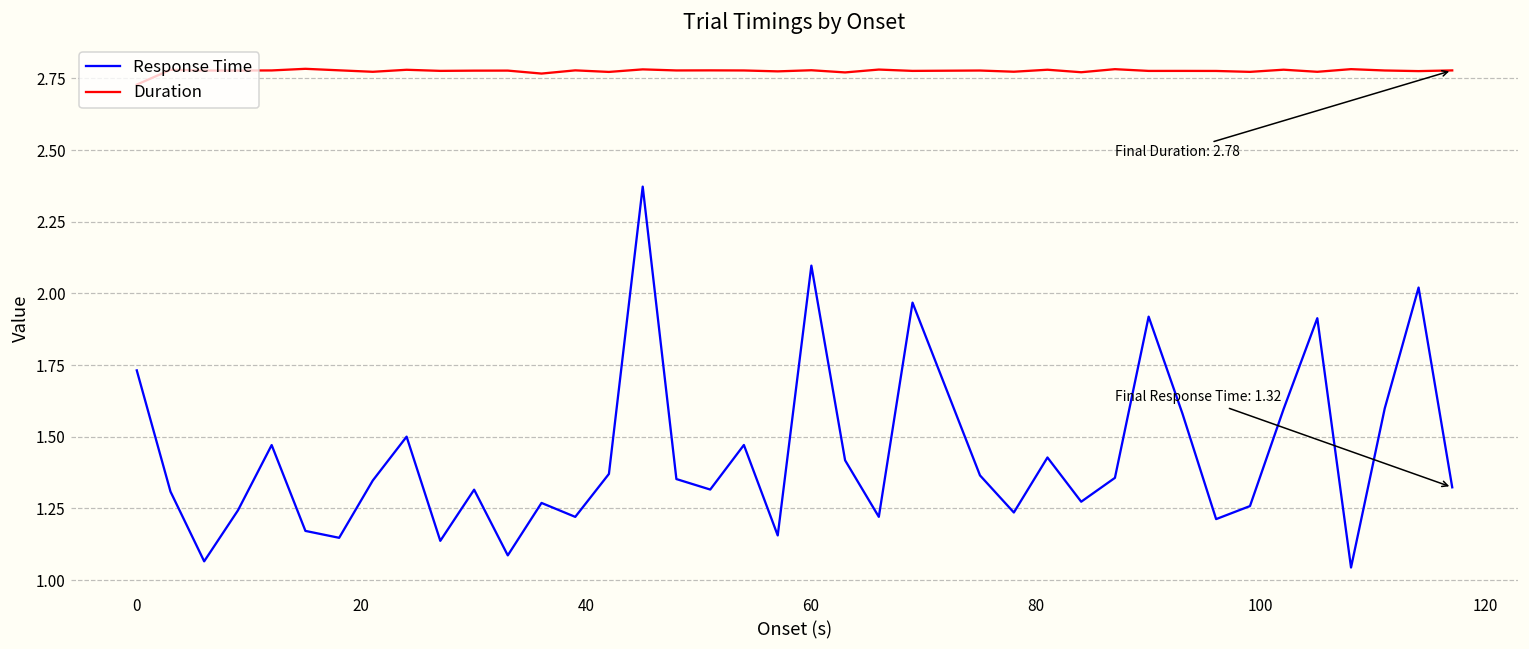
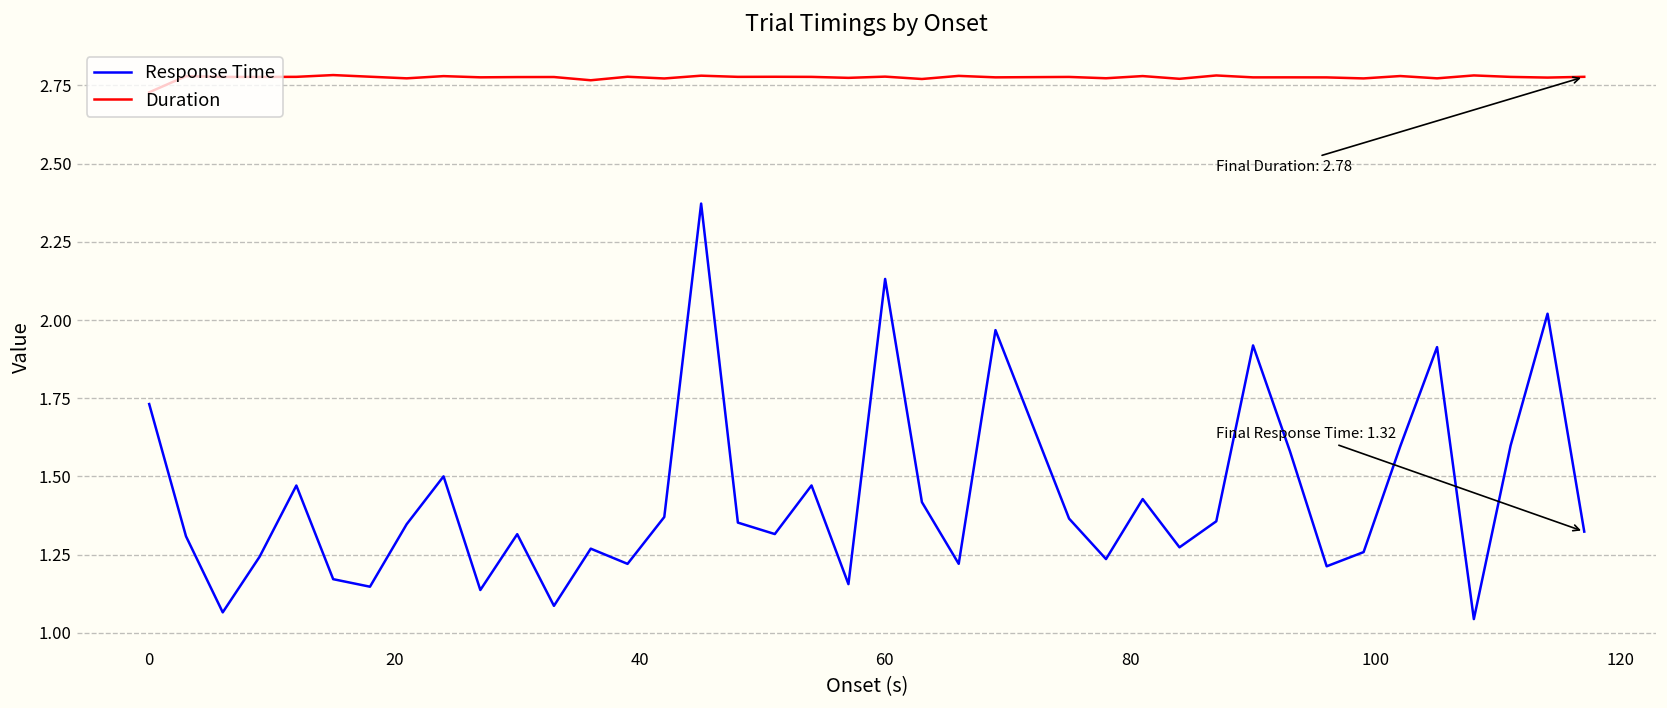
  {
    "Response Time": {
      "0": 1.73,
-     "60": 2.10
+     "60": 2.13
    },
    "Duration": {
      "60": 2.78
    }
  }
